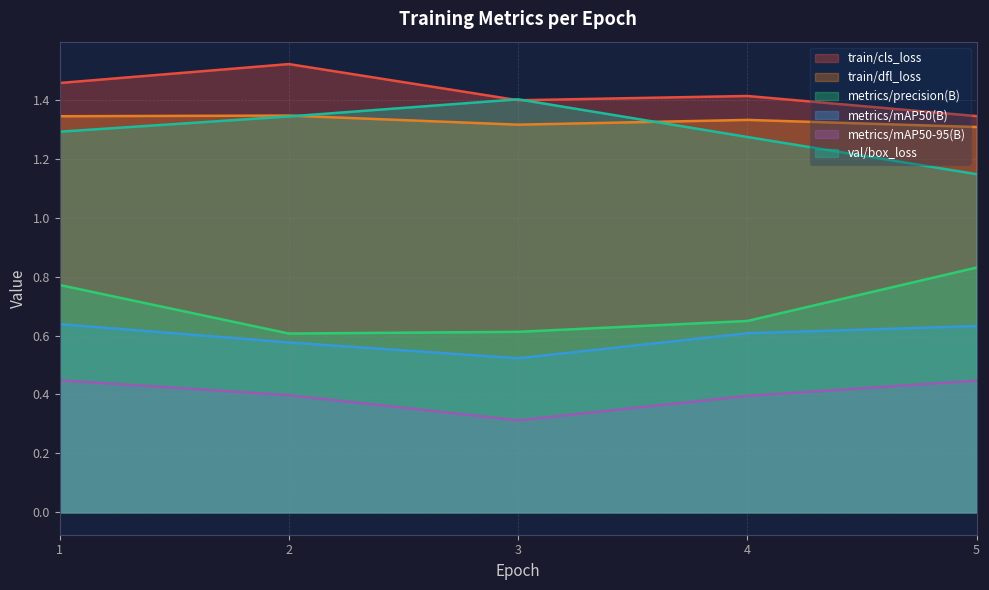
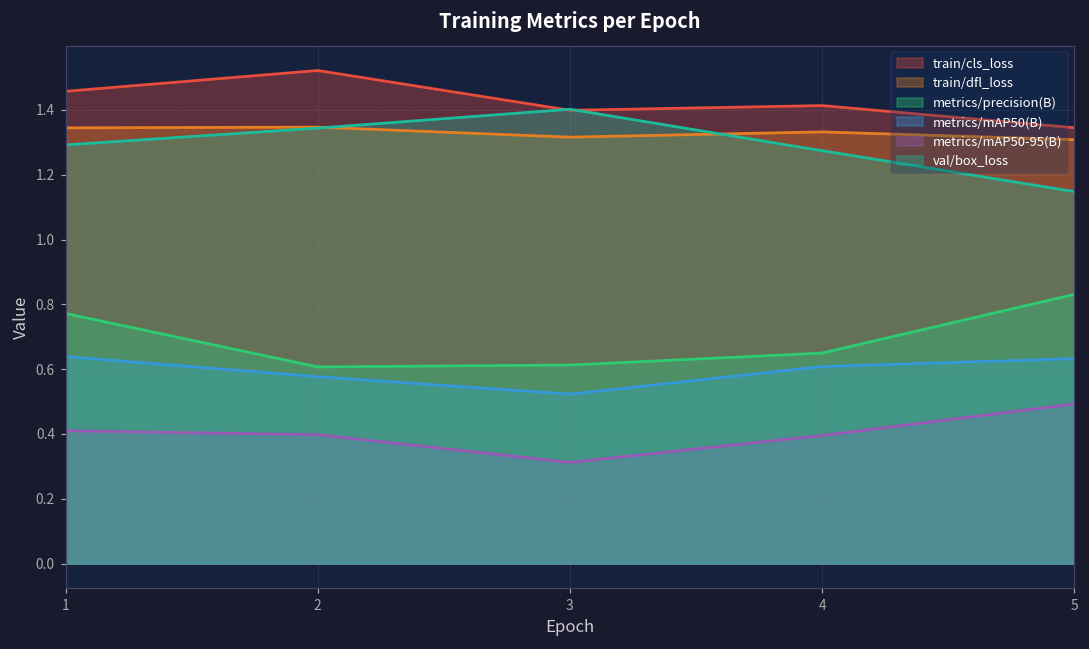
  {
    "metrics/mAP50-95(B)": {
-     "1": 0.45,
+     "1": 0.41,
      "2": 0.40,
      "3": 0.31,
      "4": 0.40,
-     "5": 0.45
+     "5": 0.49
    }
  }
